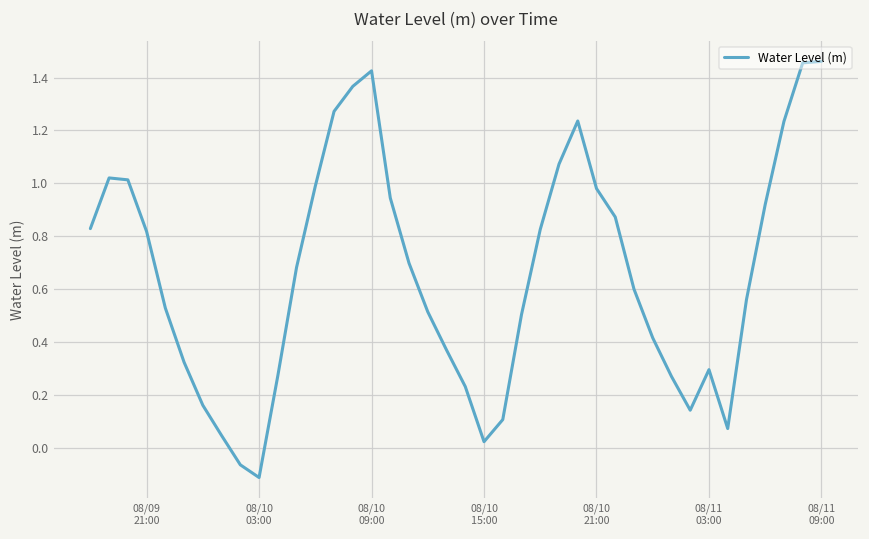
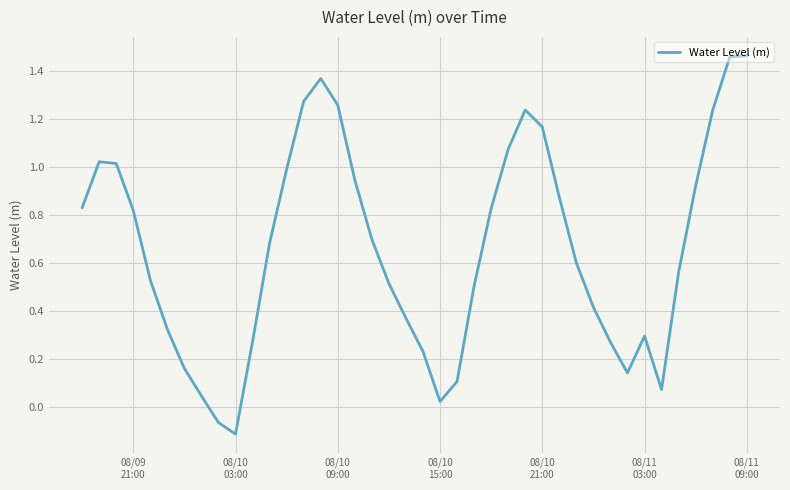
  {
    "08/09 21:00": 0.82,
    "08/10 03:00": -0.11,
-   "08/10 09:00": 1.43,
+   "08/10 09:00": 1.26,
    "08/10 15:00": 0.02,
-   "08/10 21:00": 0.98,
+   "08/10 21:00": 1.17,
    "08/11 03:00": 0.29
  }
